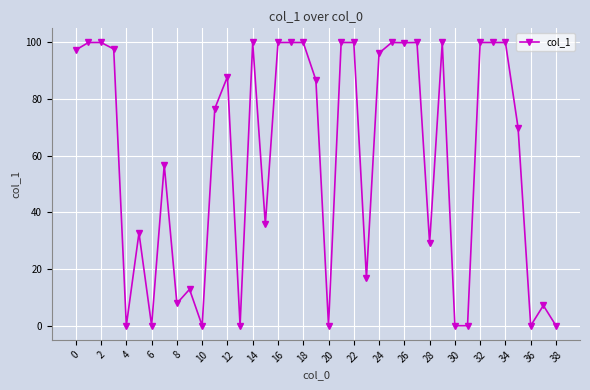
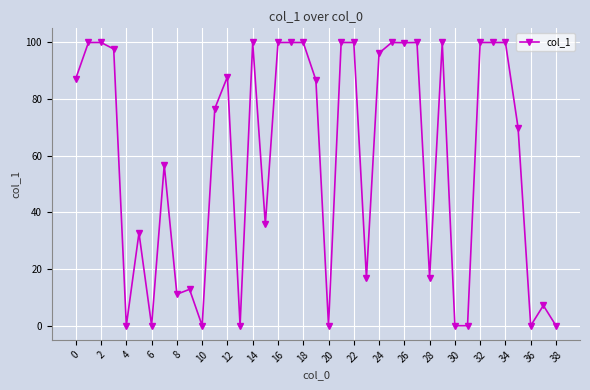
  {
-   "0": 97,
+   "0": 87,
    "2": 100,
    "4": 0,
    "6": 0,
-   "8": 8,
+   "8": 11,
    "10": 0,
    "12": 88,
    "14": 100,
    "16": 100,
    "18": 100,
    "20": 0,
    "22": 100,
    "24": 96,
    "26": 100,
-   "28": 29,
+   "28": 17,
    "30": 0,
    "32": 100,
    "34": 100,
    "36": 0,
    "38": 0
  }
